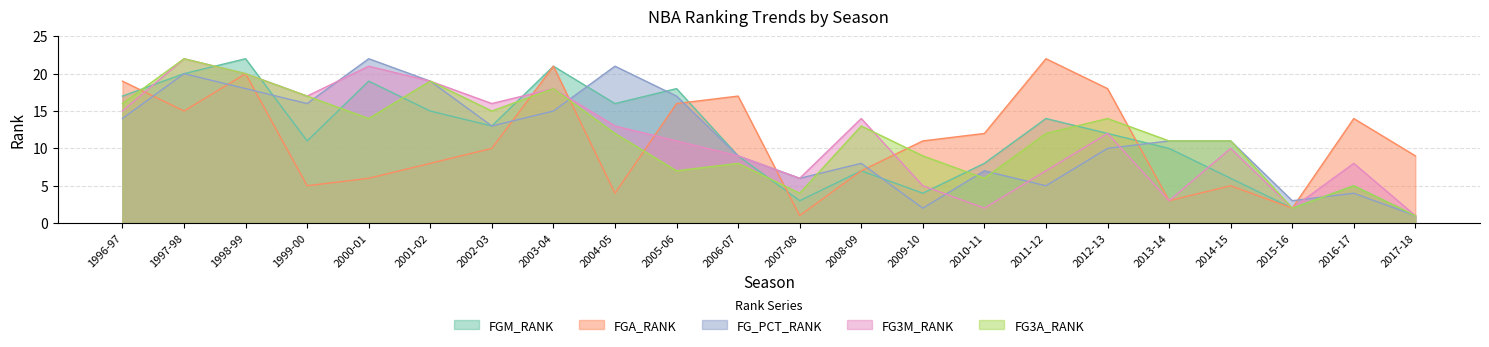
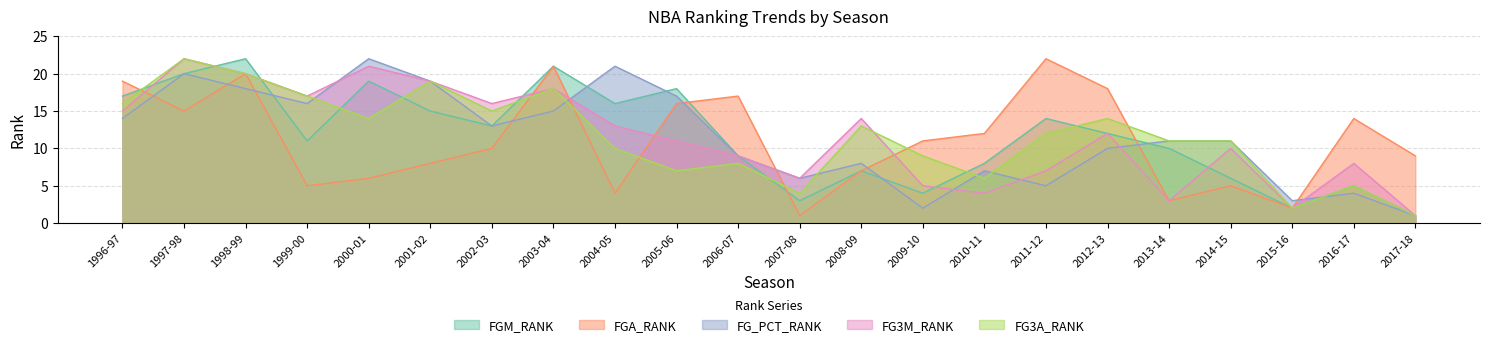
  {
    "FGA_RANK": {
      "1996-97": 19,
      "1997-98": 15,
      "1999-00": 5,
      "2000-01": 6,
      "2001-02": 8,
      "2002-03": 10,
      "2004-05": 4,
      "2005-06": 16,
      "2006-07": 17,
      "2007-08": 1,
      "2009-10": 11,
      "2010-11": 12,
      "2011-12": 22,
      "2012-13": 18,
      "2014-15": 5,
      "2016-17": 14,
      "2017-18": 9
    },
    "FG3M_RANK": {
      "1996-97": 15,
      "2000-01": 21,
      "2002-03": 16,
      "2004-05": 13,
      "2005-06": 11,
      "2008-09": 14,
      "2009-10": 5,
-     "2010-11": 2,
+     "2010-11": 4,
      "2011-12": 7,
      "2014-15": 10,
      "2016-17": 8
    },
    "FG3A_RANK": {
      "1996-97": 16,
      "2000-01": 14,
      "2002-03": 15,
-     "2004-05": 12,
+     "2004-05": 10,
      "2005-06": 7,
      "2006-07": 8,
      "2007-08": 4,
      "2008-09": 13,
      "2009-10": 9,
      "2010-11": 6,
      "2011-12": 12,
      "2012-13": 14
    }
  }
